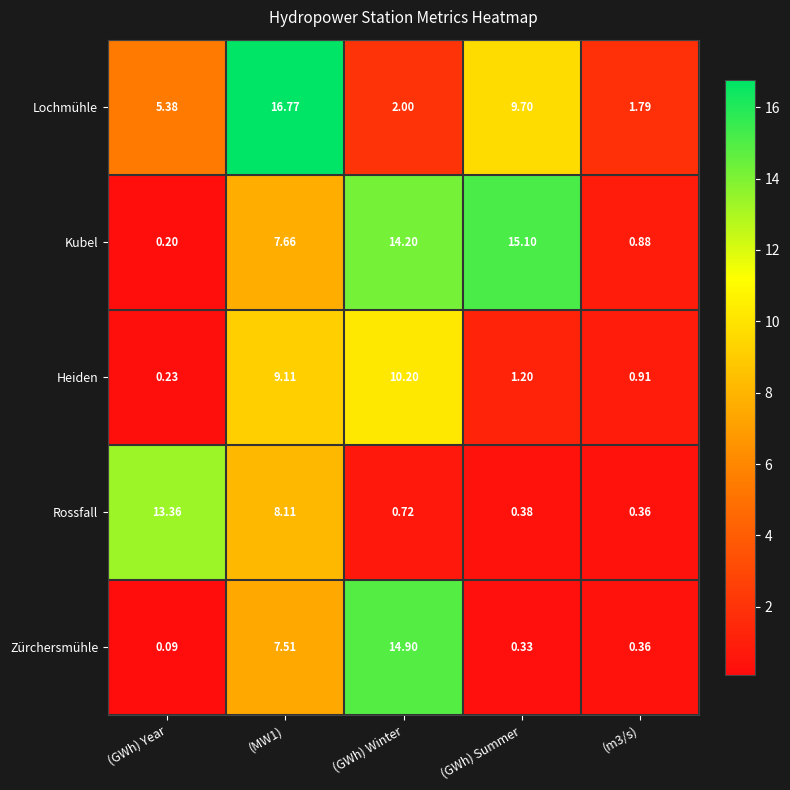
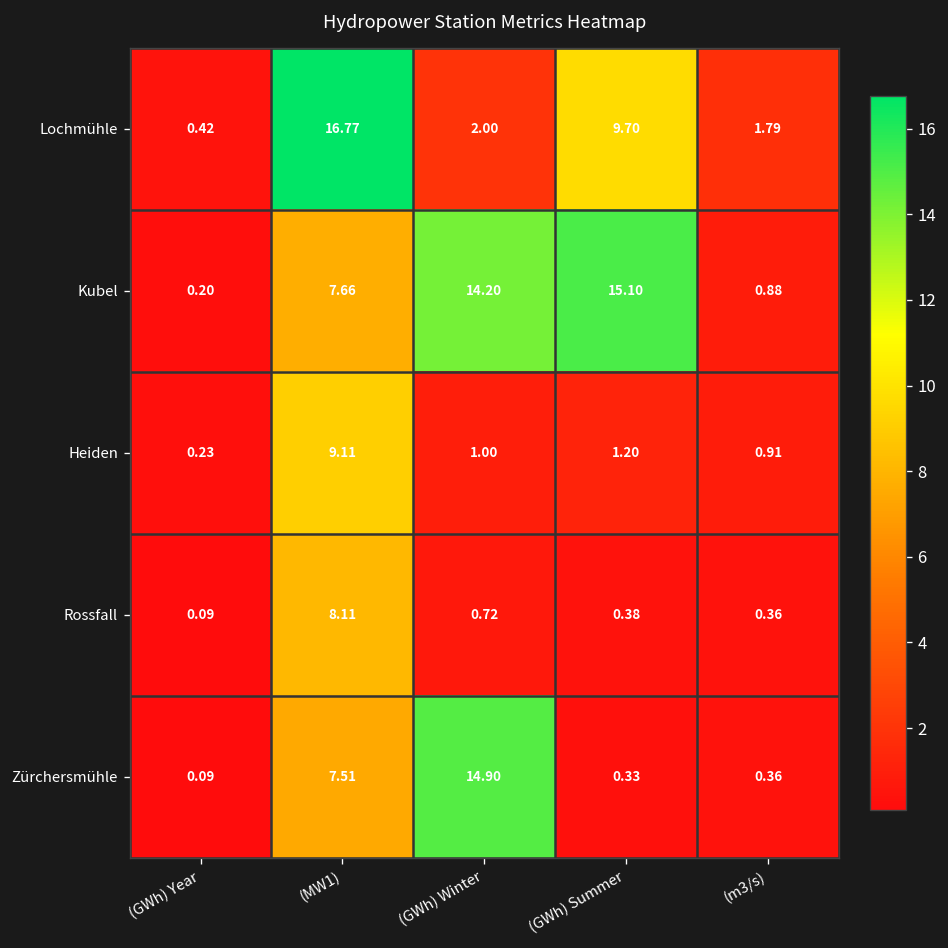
  {
    "Lochmühle": {
-     "(GWh) Year": 5.38,
+     "(GWh) Year": 0.42,
      "(MW1)": 16.77,
      "(GWh) Winter": 2.00,
      "(GWh) Summer": 9.70,
      "(m3/s)": 1.79
    },
    "Kubel": {
      "(GWh) Year": 0.20,
      "(MW1)": 7.66,
      "(GWh) Winter": 14.20,
      "(GWh) Summer": 15.10,
      "(m3/s)": 0.88
    },
    "Heiden": {
      "(GWh) Year": 0.23,
      "(MW1)": 9.11,
-     "(GWh) Winter": 10.20,
+     "(GWh) Winter": 1.00,
      "(GWh) Summer": 1.20,
      "(m3/s)": 0.91
    },
    "Rossfall": {
-     "(GWh) Year": 13.36,
+     "(GWh) Year": 0.09,
      "(MW1)": 8.11,
      "(GWh) Winter": 0.72,
      "(GWh) Summer": 0.38,
      "(m3/s)": 0.36
    },
    "Zürchersmühle": {
      "(GWh) Year": 0.09,
      "(MW1)": 7.51,
      "(GWh) Winter": 14.90,
      "(GWh) Summer": 0.33,
      "(m3/s)": 0.36
    }
  }
